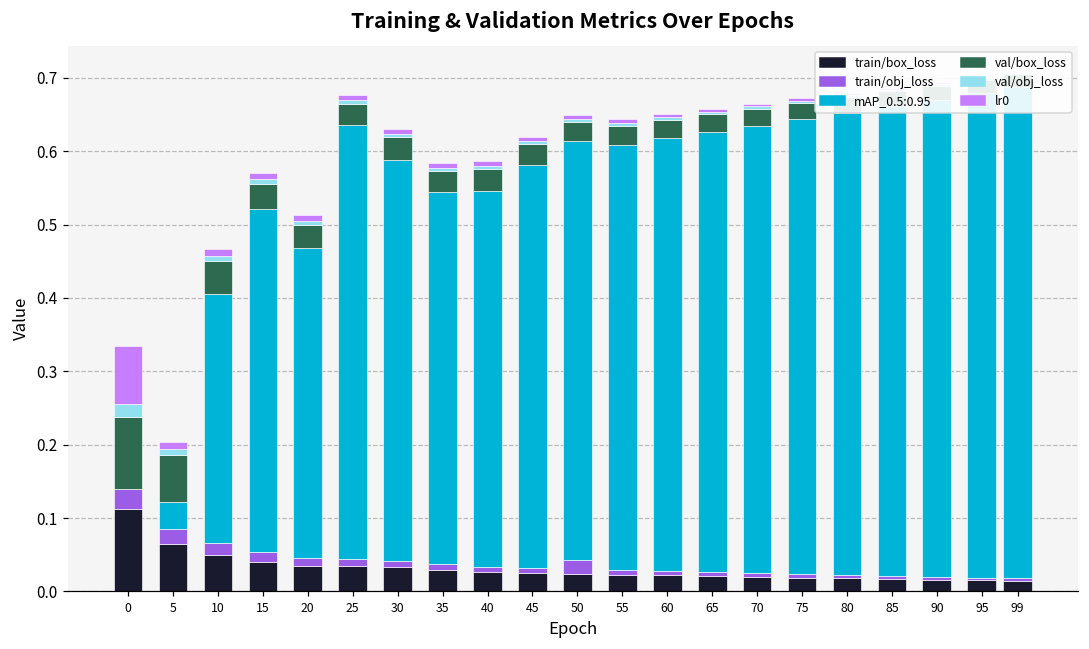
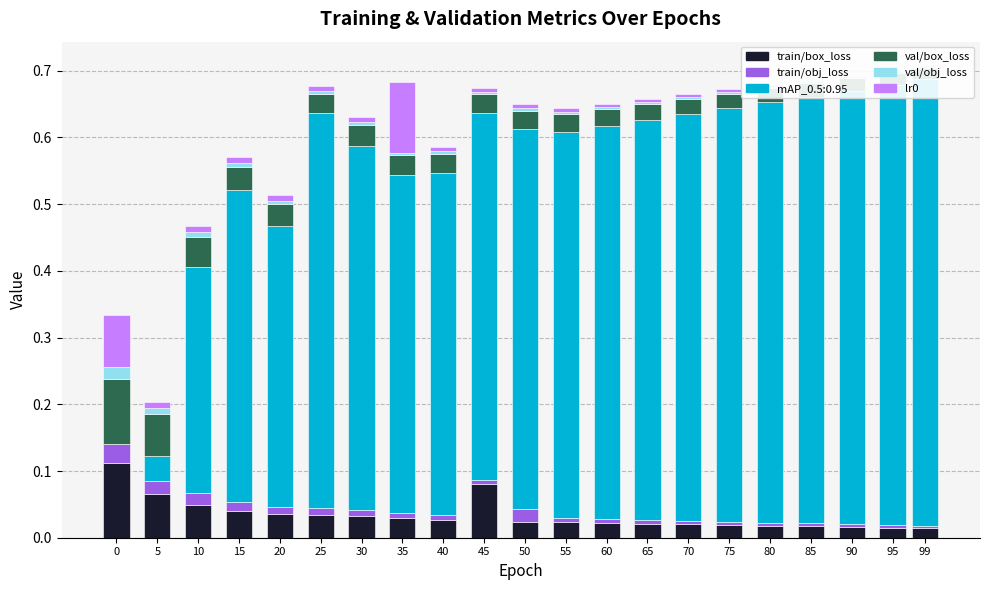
  {
    "train/box_loss": {
      "0": 0.11,
      "5": 0.07,
      "10": 0.05,
      "15": 0.04,
      "20": 0.04,
      "25": 0.03,
      "30": 0.03,
      "35": 0.03,
      "40": 0.03,
-     "45": 0.03,
+     "45": 0.08,
      "50": 0.02,
      "55": 0.02,
      "60": 0.02,
      "65": 0.02,
      "70": 0.02,
      "75": 0.02,
      "80": 0.02,
      "85": 0.02,
      "90": 0.02,
      "95": 0.02,
      "99": 0.01
    },
    "train/obj_loss": {
      "0": 0.03,
      "5": 0.02,
      "10": 0.02,
      "15": 0.01,
      "20": 0.01,
      "25": 0.01,
      "30": 0.01,
      "35": 0.01,
      "40": 0.01,
      "45": 0.01,
      "50": 0.02,
      "55": 0.01,
      "60": 0.01,
      "65": 0.01,
      "70": 0.01,
      "75": 0.00,
      "80": 0.00,
      "85": 0.00,
      "90": 0.00,
      "95": 0.00,
      "99": 0.00
    },
    "mAP_0.5:0.95": {
      "5": 0.04,
      "10": 0.34,
      "15": 0.47,
      "20": 0.42,
      "25": 0.59,
      "30": 0.55,
      "35": 0.51,
      "40": 0.51,
      "45": 0.55,
      "50": 0.57,
      "55": 0.58,
      "60": 0.59,
      "65": 0.60,
      "70": 0.61,
      "75": 0.62,
      "80": 0.63
    },
    "val/box_loss": {
      "0": 0.10,
      "5": 0.06,
      "10": 0.04,
      "15": 0.03,
      "20": 0.03,
      "25": 0.03,
      "30": 0.03,
      "35": 0.03,
      "40": 0.03,
      "45": 0.03,
      "50": 0.03,
      "55": 0.03,
      "60": 0.02,
      "65": 0.02,
      "70": 0.02,
      "75": 0.02
    },
    "val/obj_loss": {
      "0": 0.02,
      "5": 0.01,
      "10": 0.01,
      "15": 0.01,
      "20": 0.01,
      "25": 0.00,
      "30": 0.00,
      "35": 0.00,
      "40": 0.00,
      "45": 0.00,
      "50": 0.00,
      "55": 0.00
    },
    "lr0": {
      "0": 0.08,
      "5": 0.01,
      "10": 0.01,
      "15": 0.01,
      "20": 0.01,
      "25": 0.01,
      "30": 0.01,
-     "35": 0.01,
+     "35": 0.11,
      "40": 0.01,
      "45": 0.01,
      "50": 0.01,
      "55": 0.01,
      "60": 0.00,
      "65": 0.00,
      "70": 0.00
    }
  }
